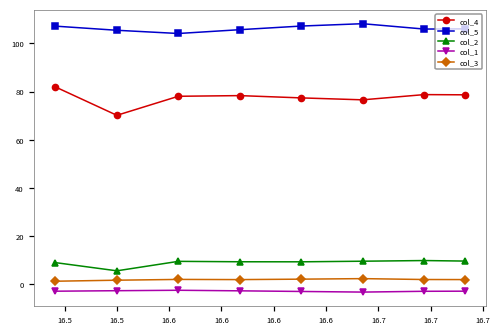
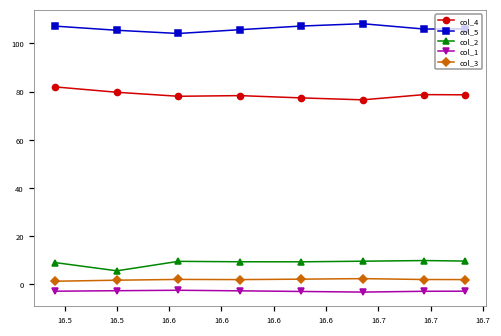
  {
    "col_4": {
-     "16.5": 70
+     "16.5": 80
    },
    "col_5": {
      "16.5": 105
    },
    "col_2": {
      "16.5": 6
    },
    "col_1": {
      "16.5": -3
    },
    "col_3": {
      "16.5": 2
    }
  }
